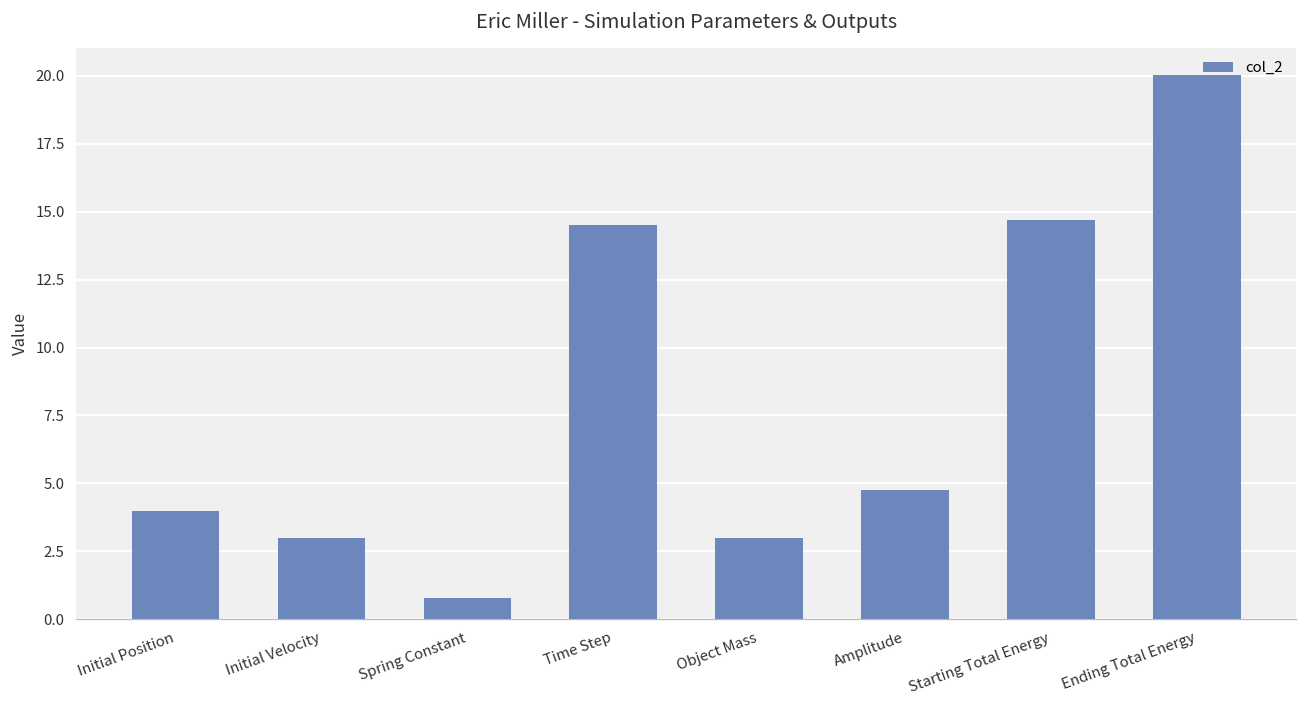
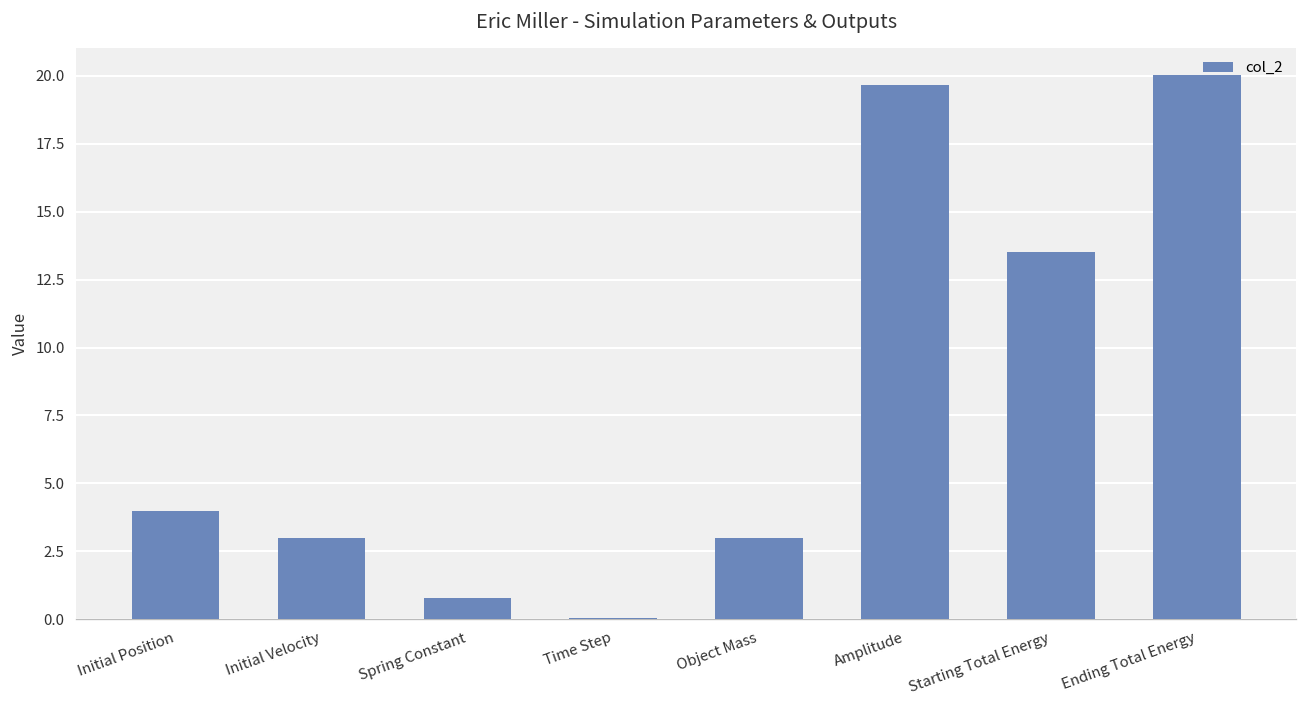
  {
    "Initial Position": 4.0,
    "Initial Velocity": 3.0,
    "Spring Constant": 0.8,
-   "Time Step": 14.5,
+   "Time Step": 0.1,
    "Object Mass": 3.0,
-   "Amplitude": 4.7,
-   "Starting Total Energy": 14.7,
+   "Amplitude": 19.6,
+   "Starting Total Energy": 13.5,
    "Ending Total Energy": 20.0
  }
